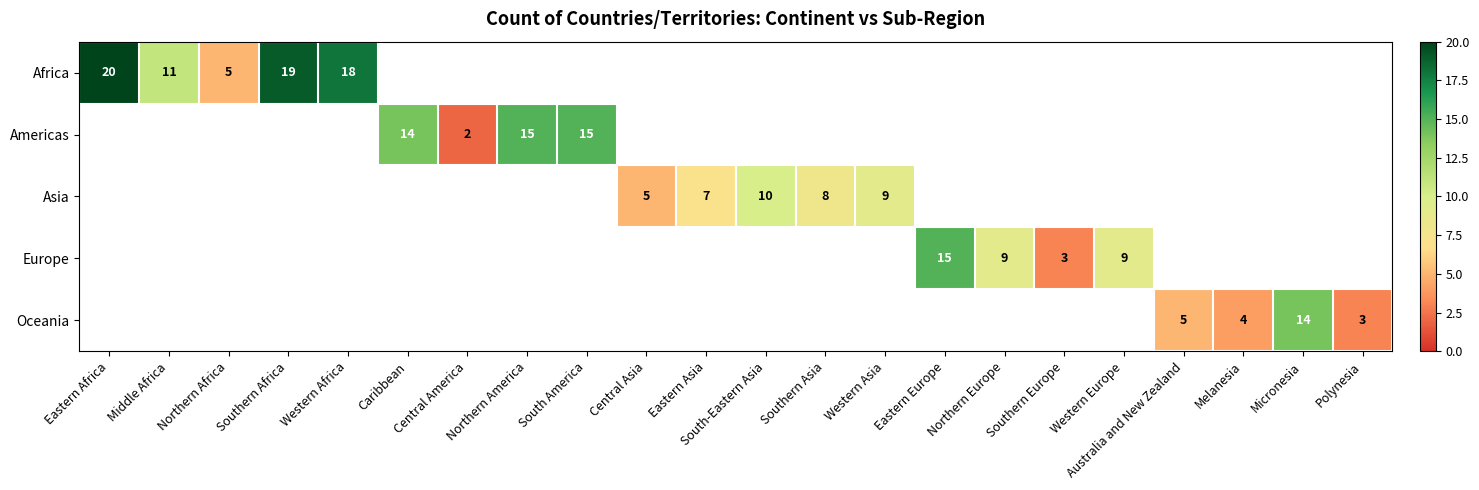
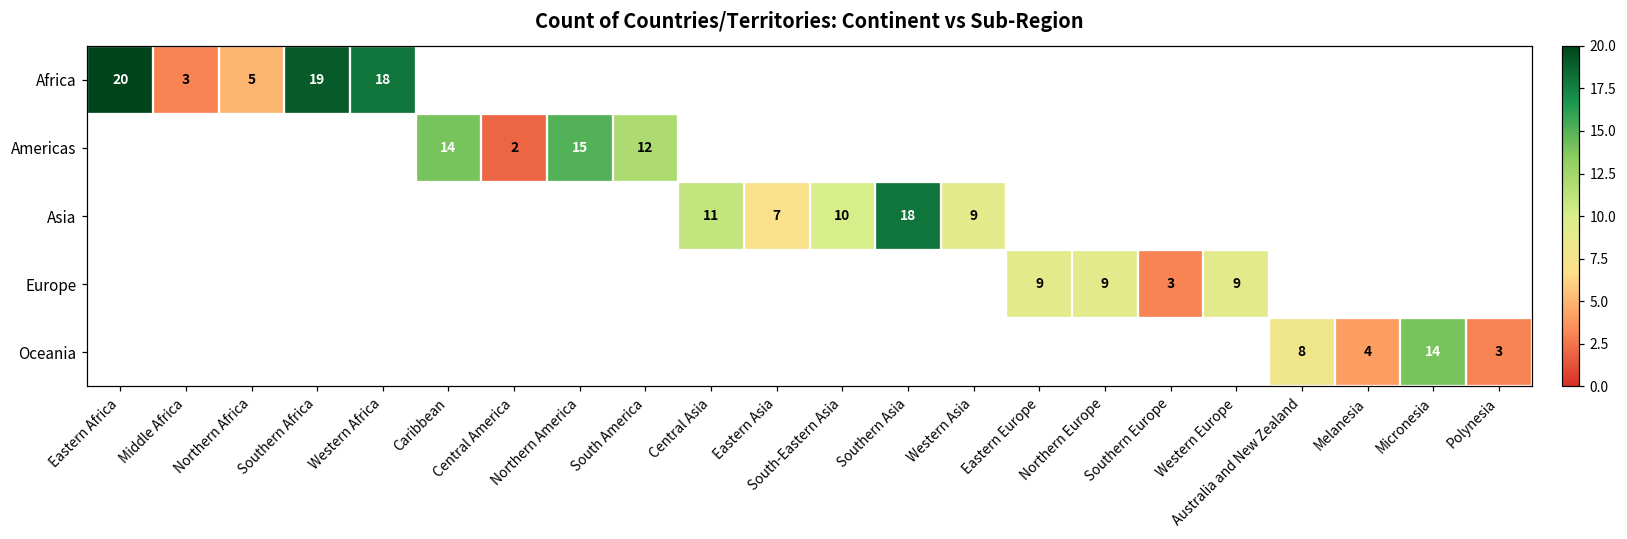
  {
    "Africa": {
      "Eastern Africa": 20,
-     "Middle Africa": 11,
+     "Middle Africa": 3,
      "Northern Africa": 5,
      "Southern Africa": 19,
      "Western Africa": 18
    },
    "Americas": {
      "Caribbean": 14,
      "Central America": 2,
      "Northern America": 15,
-     "South America": 15
+     "South America": 12
    },
    "Asia": {
-     "Central Asia": 5,
+     "Central Asia": 11,
      "Eastern Asia": 7,
      "South-Eastern Asia": 10,
-     "Southern Asia": 8,
+     "Southern Asia": 18,
      "Western Asia": 9
    },
    "Europe": {
-     "Eastern Europe": 15,
+     "Eastern Europe": 9,
      "Northern Europe": 9,
      "Southern Europe": 3,
      "Western Europe": 9
    },
    "Oceania": {
-     "Australia and New Zealand": 5,
+     "Australia and New Zealand": 8,
      "Melanesia": 4,
      "Micronesia": 14,
      "Polynesia": 3
    }
  }
